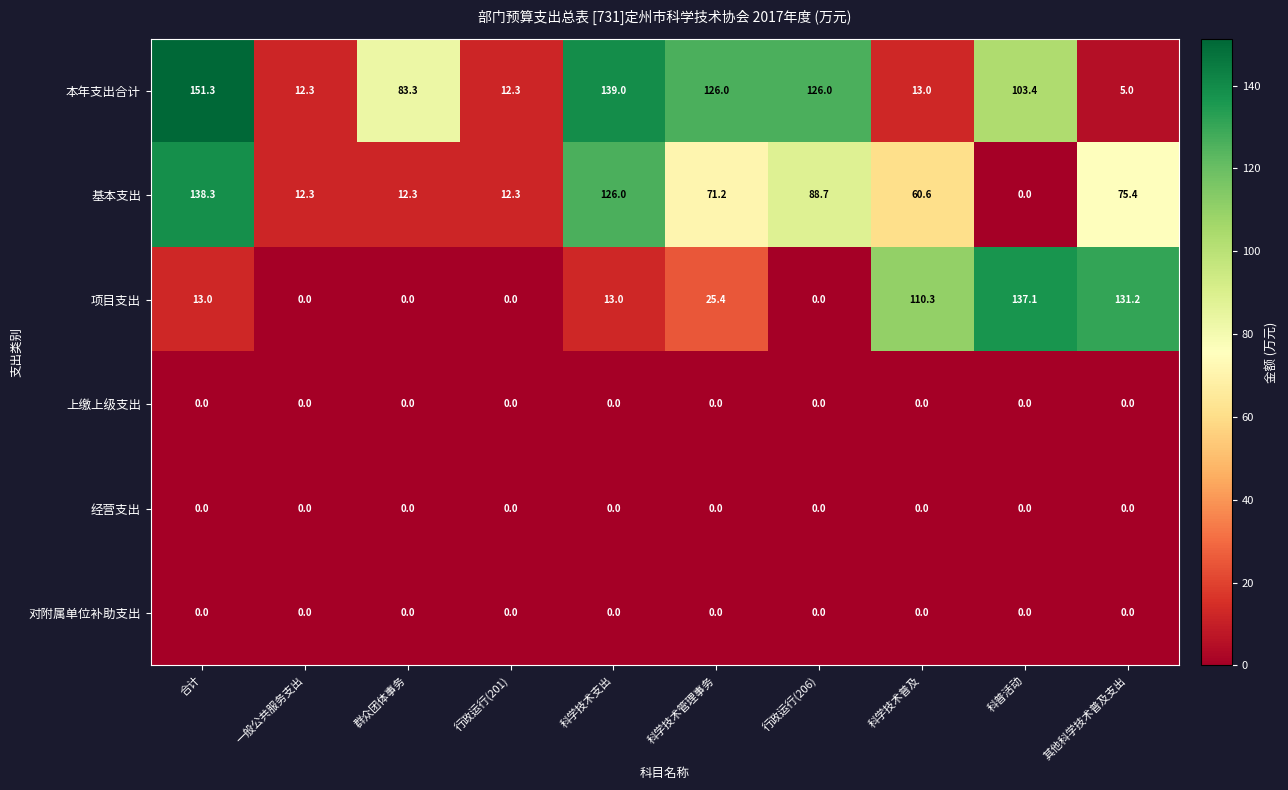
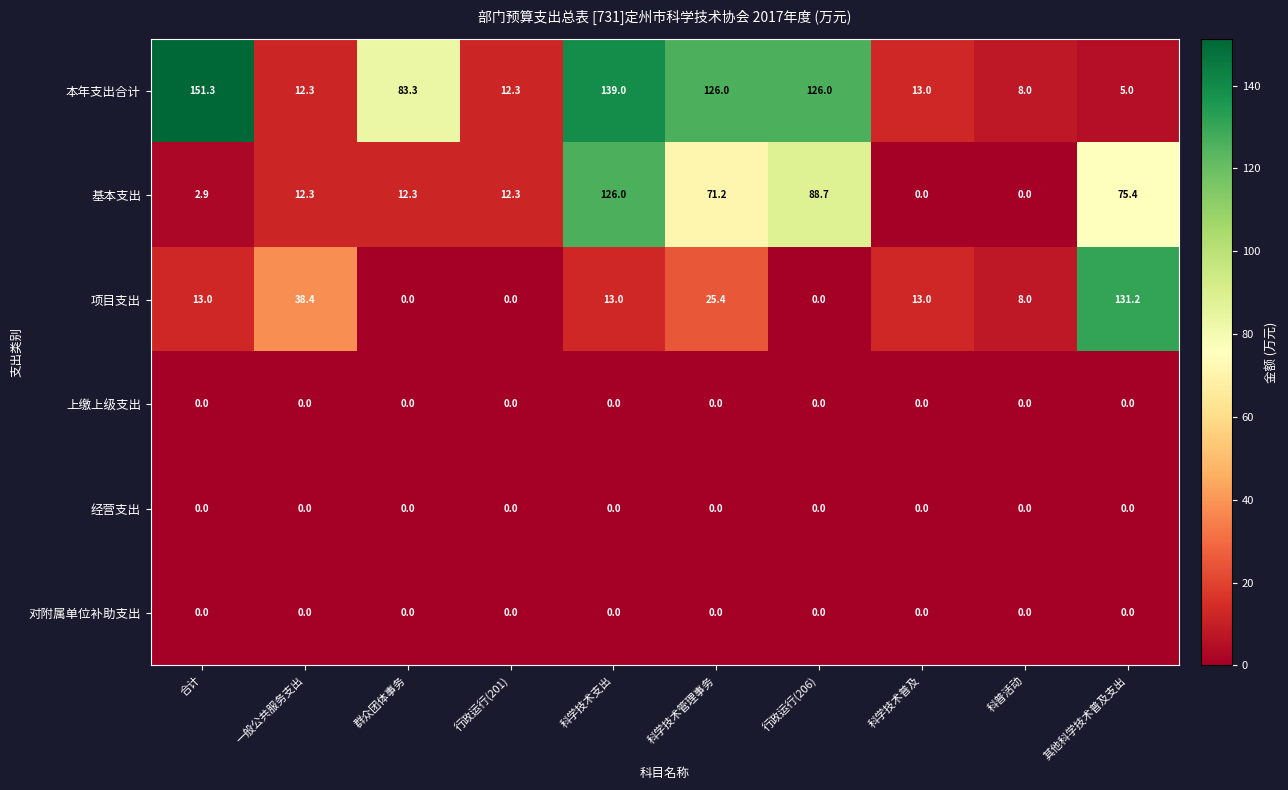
  {
    "本年支出合计": {
      "合计": 151.3,
      "一般公共服务支出": 12.3,
      "群众团体事务": 83.3,
      "行政运行(201)": 12.3,
      "科学技术支出": 139.0,
      "科学技术管理事务": 126.0,
      "行政运行(206)": 126.0,
      "科学技术普及": 13.0,
-     "科普活动": 103.4,
+     "科普活动": 8.0,
      "其他科学技术普及支出": 5.0
    },
    "基本支出": {
-     "合计": 138.3,
+     "合计": 2.9,
      "一般公共服务支出": 12.3,
      "群众团体事务": 12.3,
      "行政运行(201)": 12.3,
      "科学技术支出": 126.0,
      "科学技术管理事务": 71.2,
      "行政运行(206)": 88.7,
-     "科学技术普及": 60.6,
+     "科学技术普及": 0.0,
      "科普活动": 0.0,
      "其他科学技术普及支出": 75.4
    },
    "项目支出": {
      "合计": 13.0,
-     "一般公共服务支出": 0.0,
+     "一般公共服务支出": 38.4,
      "群众团体事务": 0.0,
      "行政运行(201)": 0.0,
      "科学技术支出": 13.0,
      "科学技术管理事务": 25.4,
      "行政运行(206)": 0.0,
-     "科学技术普及": 110.3,
-     "科普活动": 137.1,
+     "科学技术普及": 13.0,
+     "科普活动": 8.0,
      "其他科学技术普及支出": 131.2
    },
    "上缴上级支出": {
      "合计": 0.0,
      "一般公共服务支出": 0.0,
      "群众团体事务": 0.0,
      "行政运行(201)": 0.0,
      "科学技术支出": 0.0,
      "科学技术管理事务": 0.0,
      "行政运行(206)": 0.0,
      "科学技术普及": 0.0,
      "科普活动": 0.0,
      "其他科学技术普及支出": 0.0
    },
    "经营支出": {
      "合计": 0.0,
      "一般公共服务支出": 0.0,
      "群众团体事务": 0.0,
      "行政运行(201)": 0.0,
      "科学技术支出": 0.0,
      "科学技术管理事务": 0.0,
      "行政运行(206)": 0.0,
      "科学技术普及": 0.0,
      "科普活动": 0.0,
      "其他科学技术普及支出": 0.0
    },
    "对附属单位补助支出": {
      "合计": 0.0,
      "一般公共服务支出": 0.0,
      "群众团体事务": 0.0,
      "行政运行(201)": 0.0,
      "科学技术支出": 0.0,
      "科学技术管理事务": 0.0,
      "行政运行(206)": 0.0,
      "科学技术普及": 0.0,
      "科普活动": 0.0,
      "其他科学技术普及支出": 0.0
    }
  }
